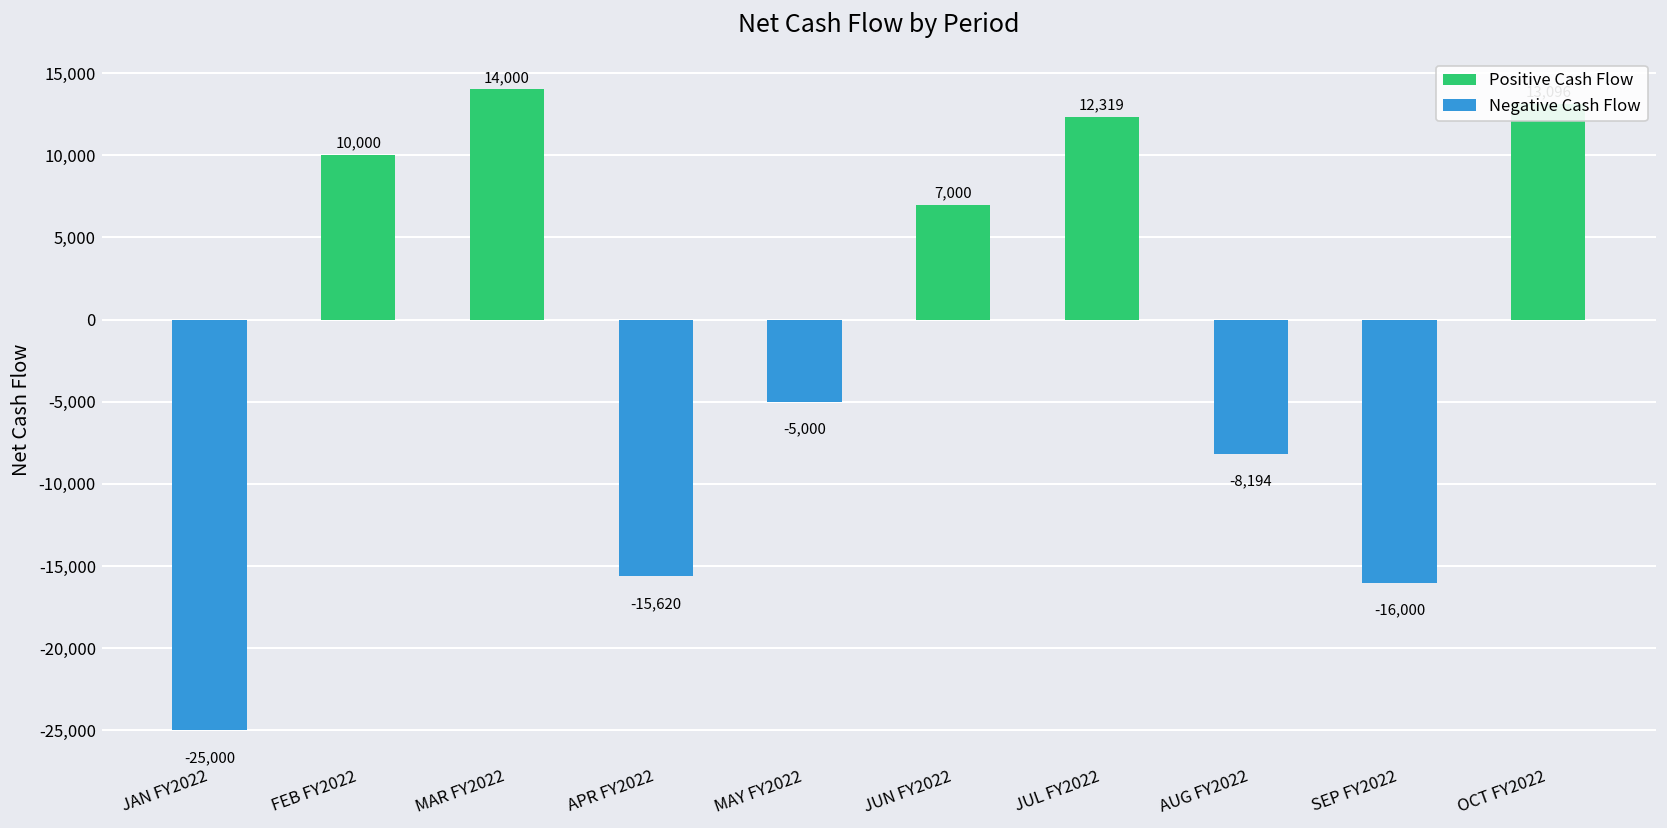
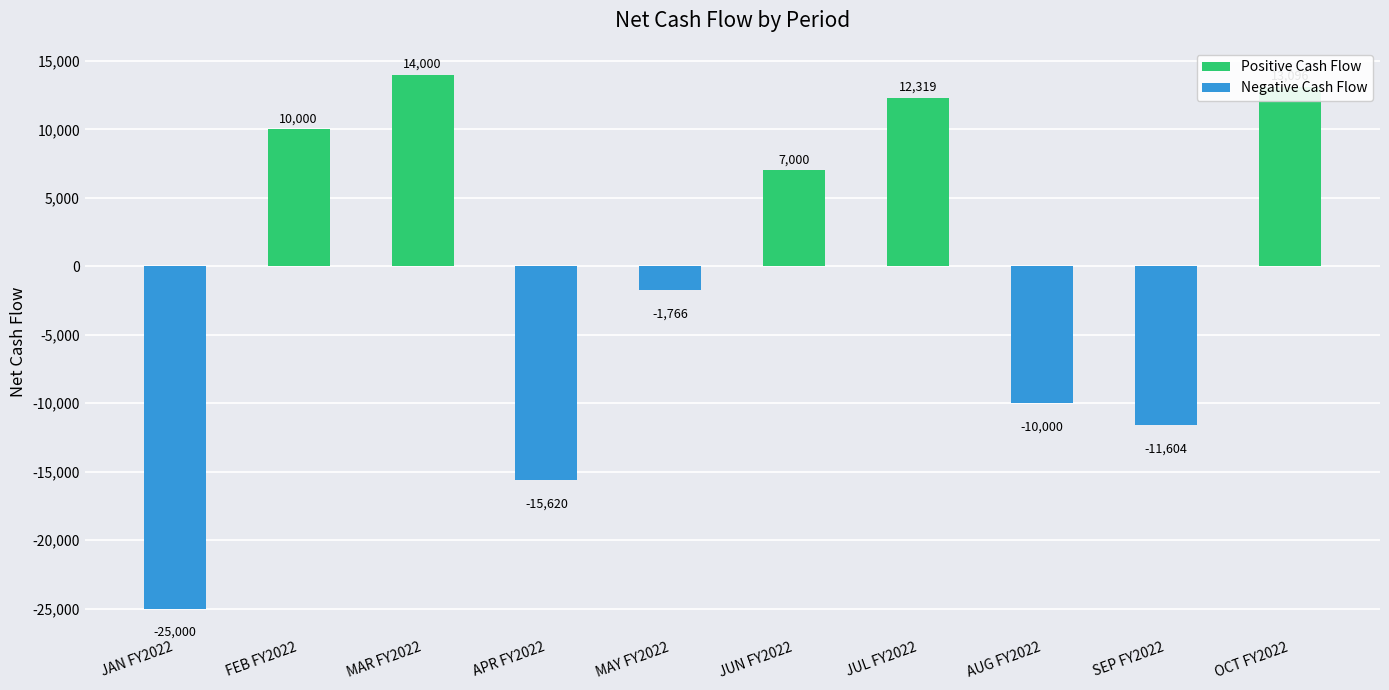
  {
    "Positive Cash Flow": {
      "FEB FY2022": "10,000",
      "MAR FY2022": "14,000",
      "JUN FY2022": "7,000",
      "JUL FY2022": "12,319"
    },
    "Negative Cash Flow": {
      "JAN FY2022": "-25,000",
      "APR FY2022": "-15,620",
-     "MAY FY2022": "-5,000",
-     "AUG FY2022": "-8,194",
-     "SEP FY2022": "-16,000"
+     "MAY FY2022": "-1,766",
+     "AUG FY2022": "-10,000",
+     "SEP FY2022": "-11,604"
    }
  }
